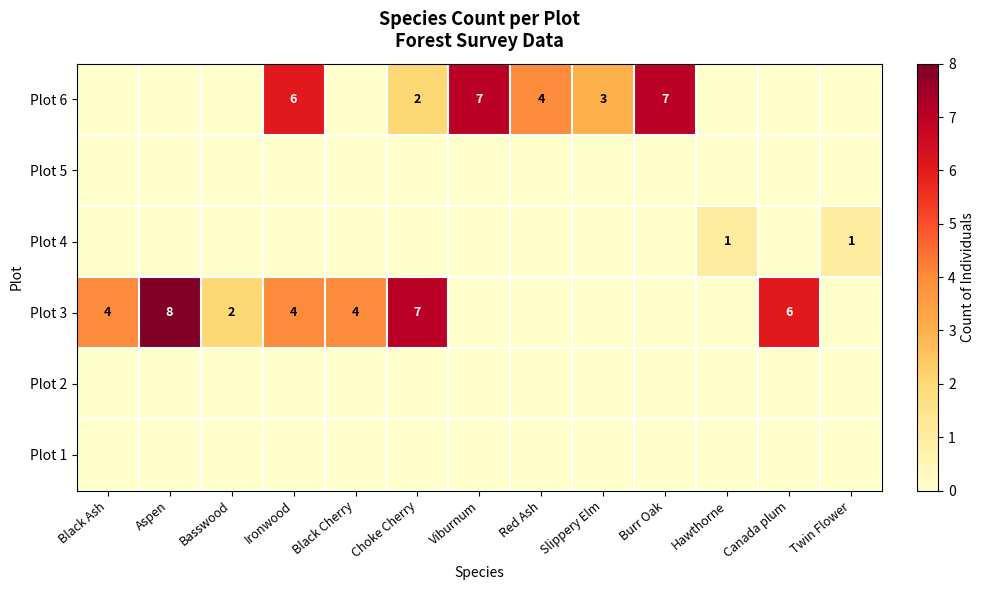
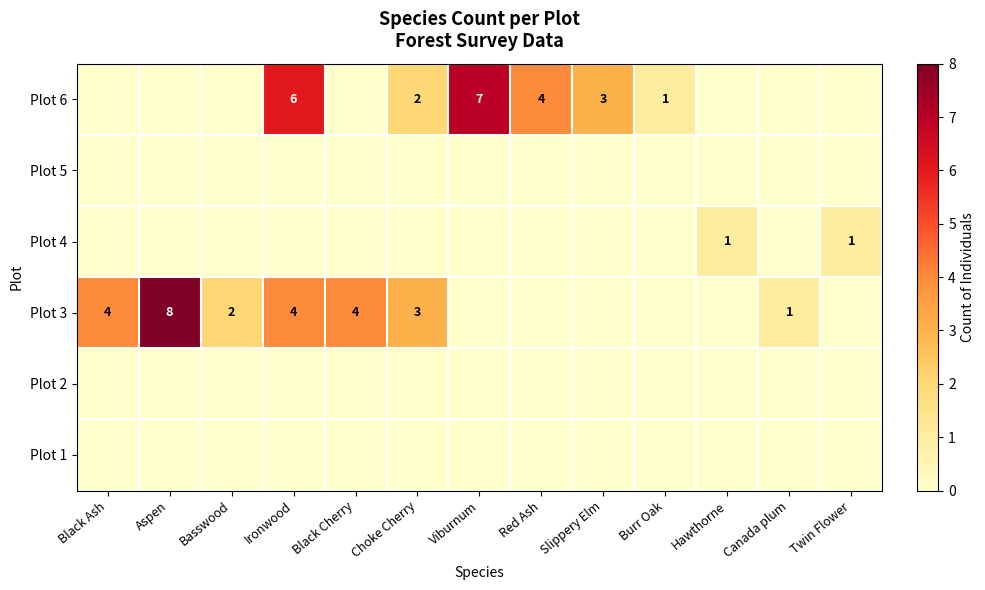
  {
    "Plot 6": {
      "Ironwood": 6,
      "Choke Cherry": 2,
      "Viburnum": 7,
      "Red Ash": 4,
      "Slippery Elm": 3,
-     "Burr Oak": 7
+     "Burr Oak": 1
    },
    "Plot 4": {
      "Hawthorne": 1,
      "Twin Flower": 1
    },
    "Plot 3": {
      "Black Ash": 4,
      "Aspen": 8,
      "Basswood": 2,
      "Ironwood": 4,
      "Black Cherry": 4,
-     "Choke Cherry": 7,
-     "Canada plum": 6
+     "Choke Cherry": 3,
+     "Canada plum": 1
    }
  }
